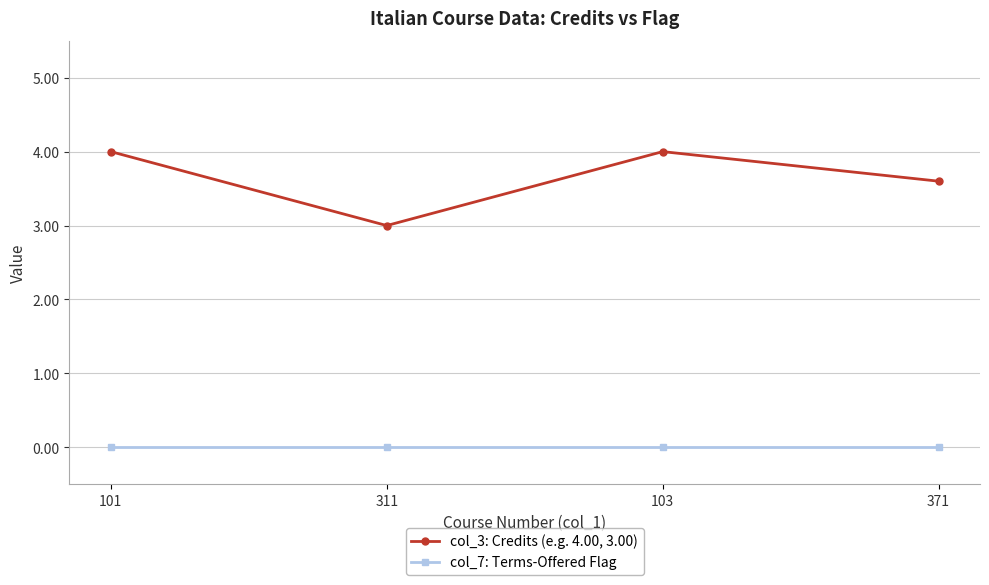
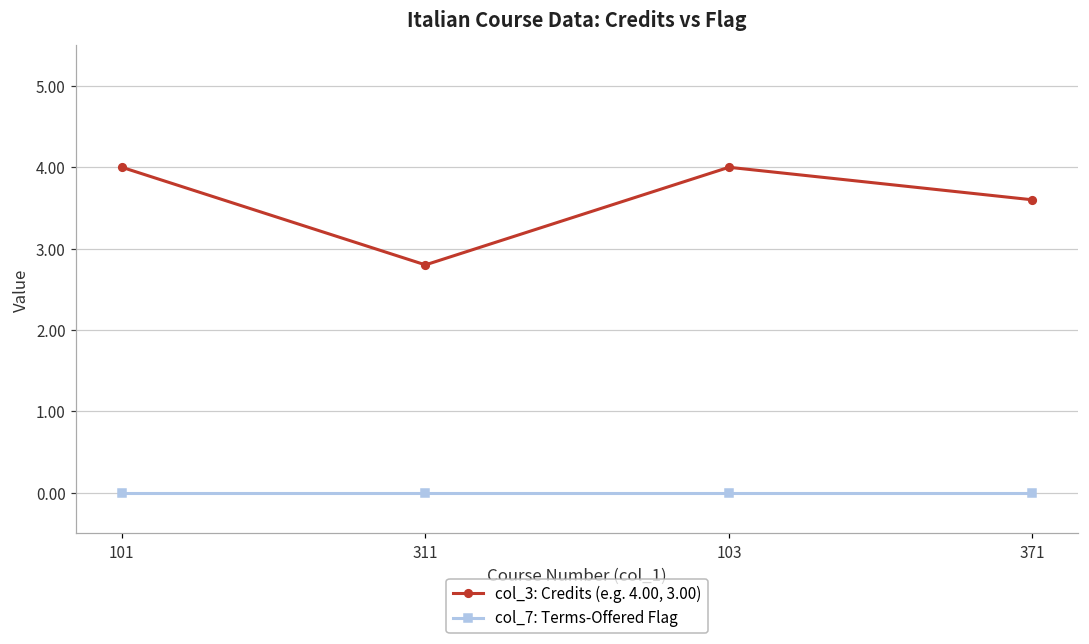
  {
    "col_3: Credits (e.g. 4.00, 3.00)": {
      "101": 4.0,
-     "311": 3.0,
+     "311": 2.8,
      "103": 4.0,
      "371": 3.6
    },
    "col_7: Terms-Offered Flag": {
      "101": 0.0,
      "311": 0.0,
      "103": 0.0,
      "371": 0.0
    }
  }
